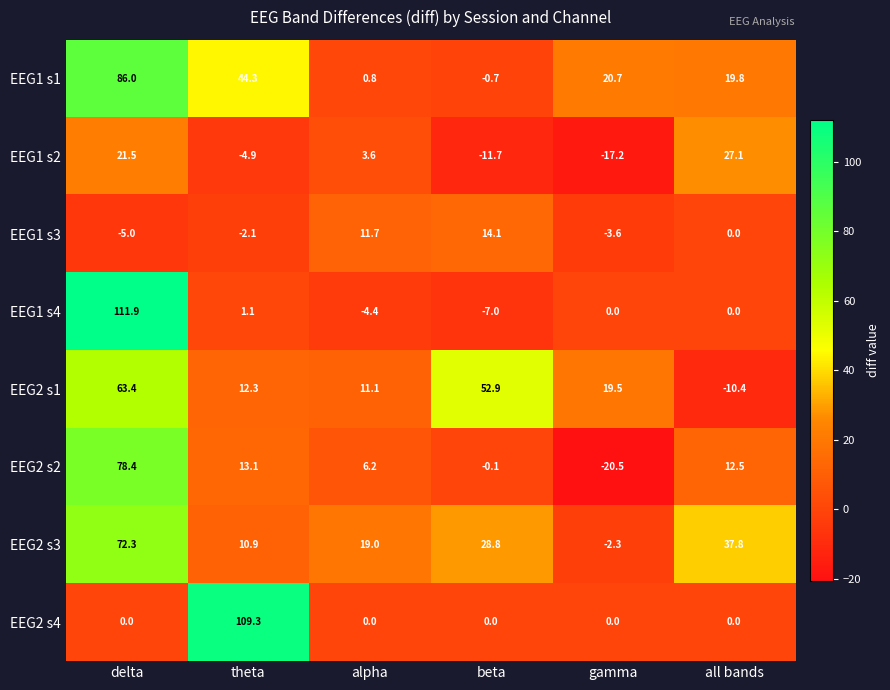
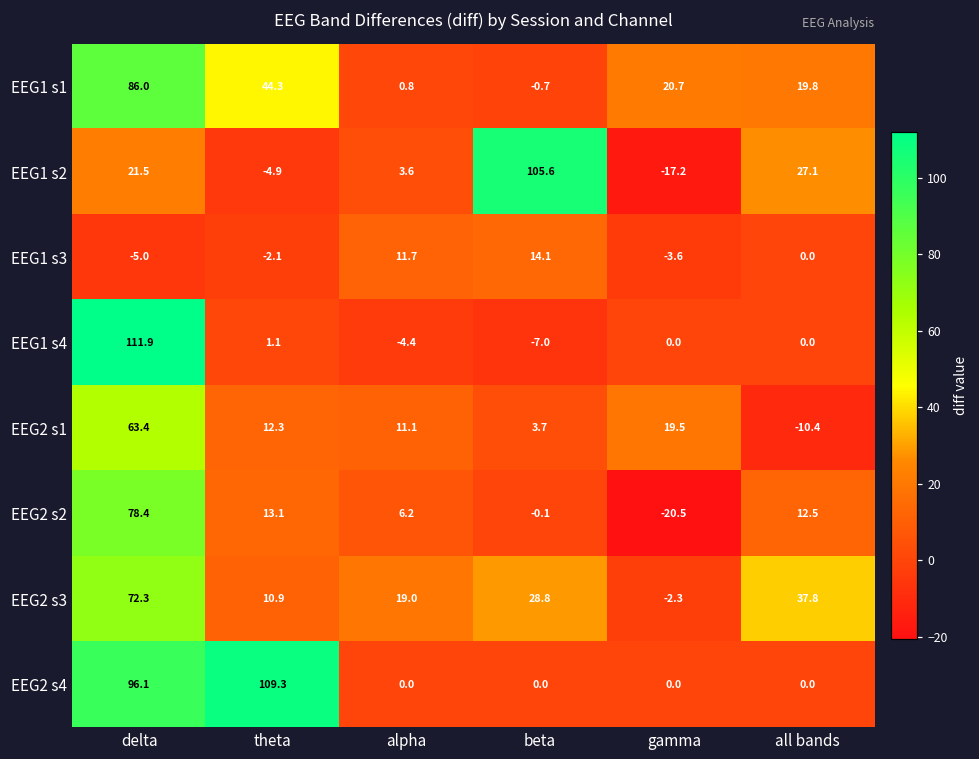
  {
    "EEG1 s1": {
      "delta": 86.0,
      "theta": 44.3,
      "alpha": 0.8,
      "beta": -0.7,
      "gamma": 20.7,
      "all bands": 19.8
    },
    "EEG1 s2": {
      "delta": 21.5,
      "theta": -4.9,
      "alpha": 3.6,
-     "beta": -11.7,
+     "beta": 105.6,
      "gamma": -17.2,
      "all bands": 27.1
    },
    "EEG1 s3": {
      "delta": -5.0,
      "theta": -2.1,
      "alpha": 11.7,
      "beta": 14.1,
      "gamma": -3.6,
      "all bands": 0.0
    },
    "EEG1 s4": {
      "delta": 111.9,
      "theta": 1.1,
      "alpha": -4.4,
      "beta": -7.0,
      "gamma": 0.0,
      "all bands": 0.0
    },
    "EEG2 s1": {
      "delta": 63.4,
      "theta": 12.3,
      "alpha": 11.1,
-     "beta": 52.9,
+     "beta": 3.7,
      "gamma": 19.5,
      "all bands": -10.4
    },
    "EEG2 s2": {
      "delta": 78.4,
      "theta": 13.1,
      "alpha": 6.2,
      "beta": -0.1,
      "gamma": -20.5,
      "all bands": 12.5
    },
    "EEG2 s3": {
      "delta": 72.3,
      "theta": 10.9,
      "alpha": 19.0,
      "beta": 28.8,
      "gamma": -2.3,
      "all bands": 37.8
    },
    "EEG2 s4": {
-     "delta": 0.0,
+     "delta": 96.1,
      "theta": 109.3,
      "alpha": 0.0,
      "beta": 0.0,
      "gamma": 0.0,
      "all bands": 0.0
    }
  }
